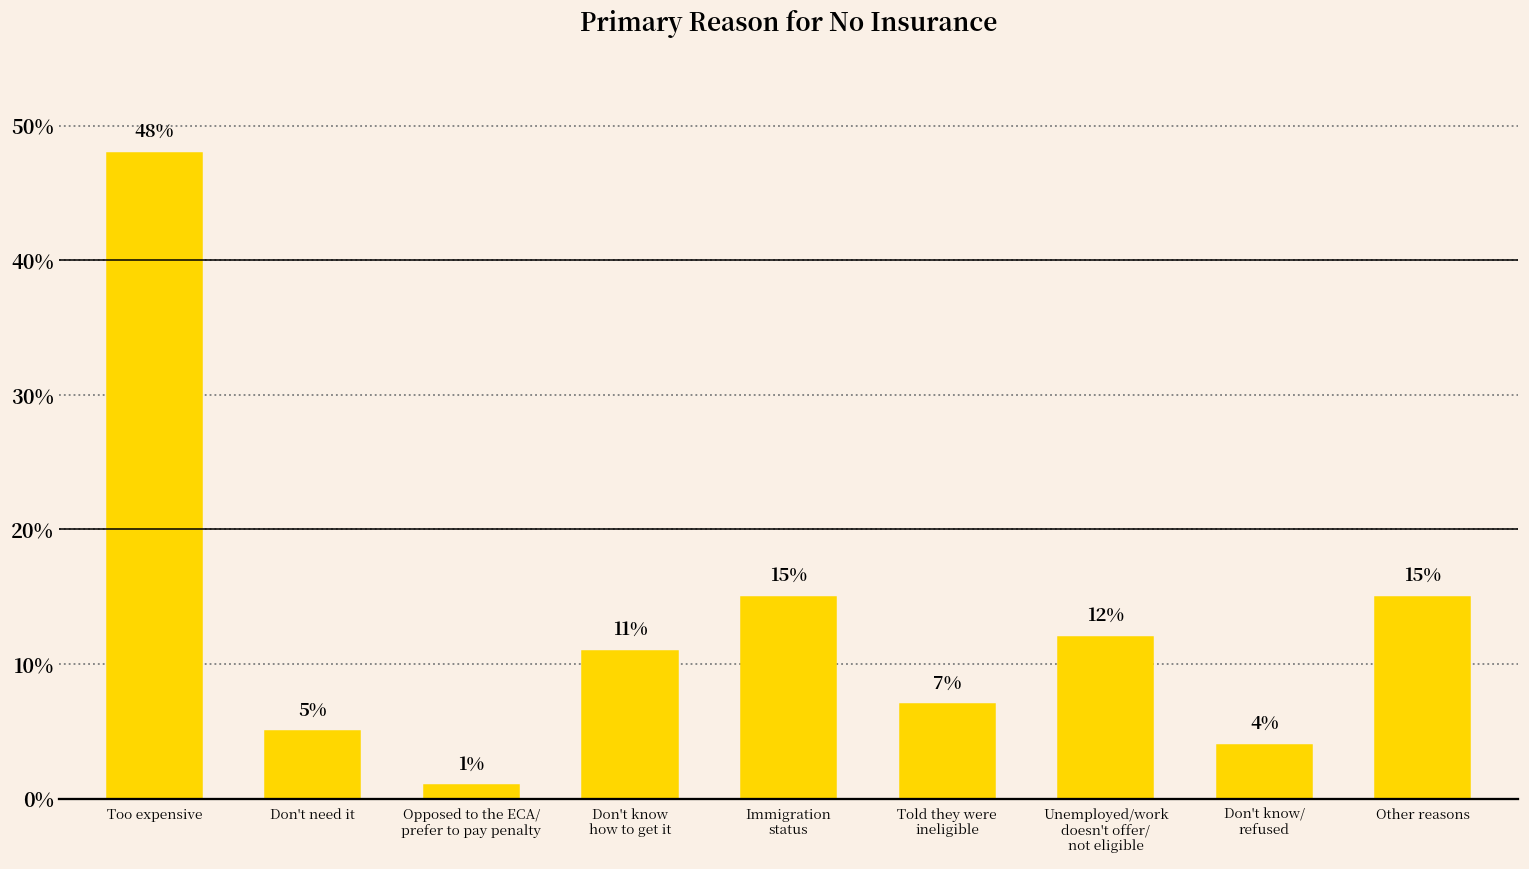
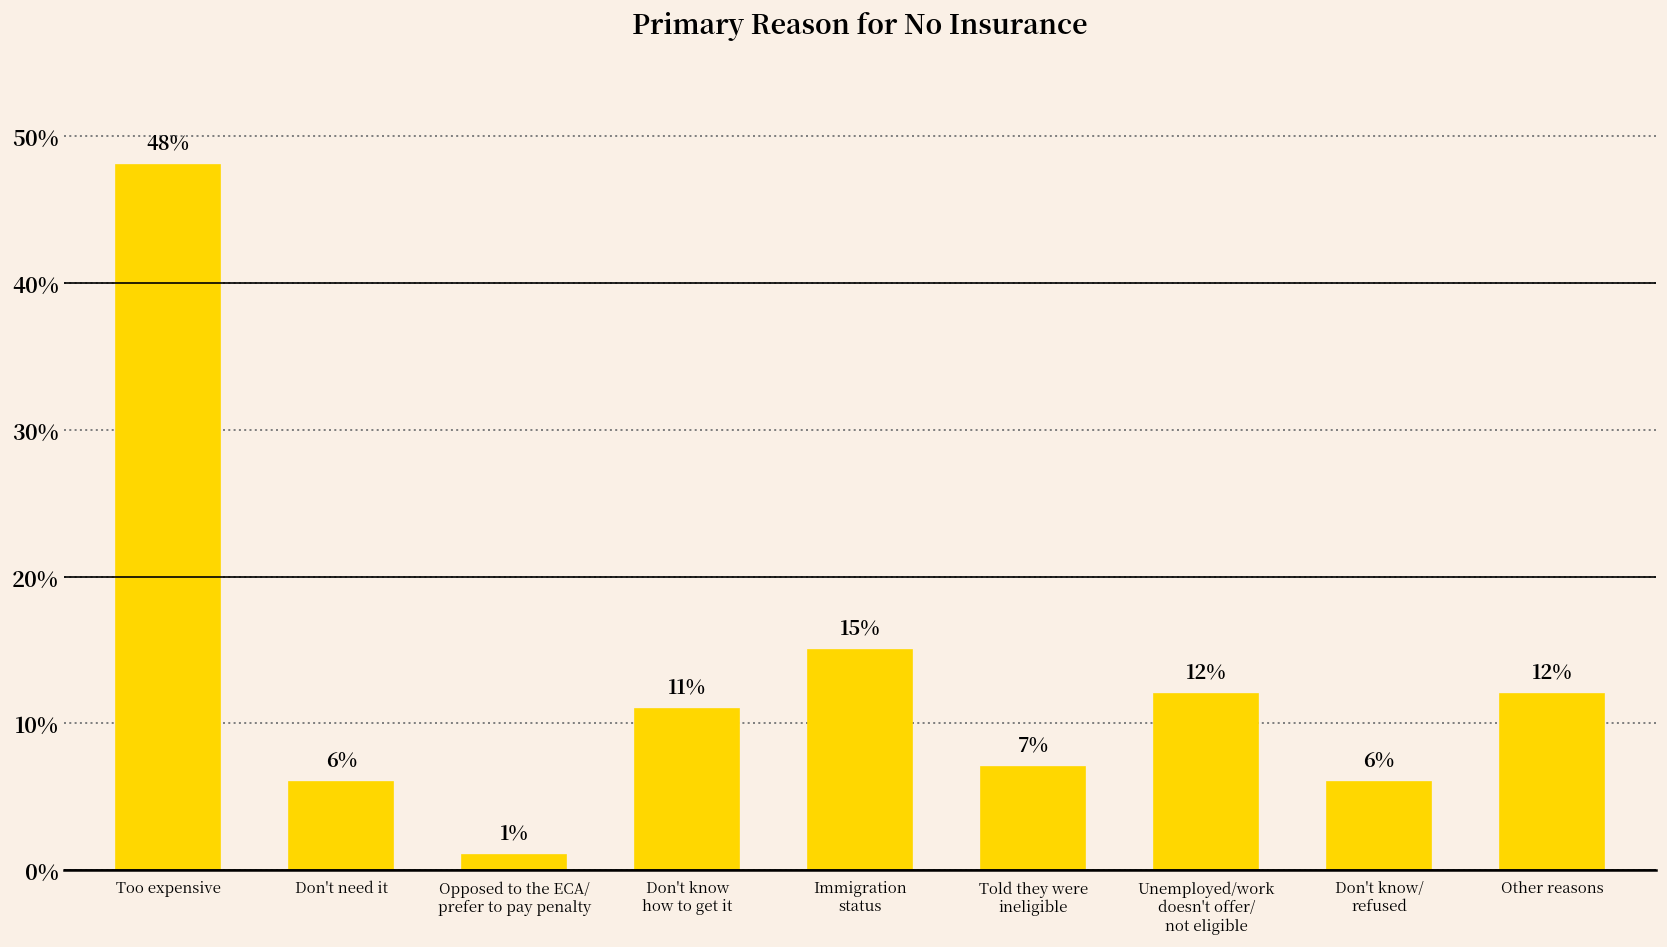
  {
    "Too expensive": "48%",
-   "Don't need it": "5%",
+   "Don't need it": "6%",
    "Opposed to the ECA/ prefer to pay penalty": "1%",
    "Don't know how to get it": "11%",
    "Immigration status": "15%",
    "Told they were ineligible": "7%",
    "Unemployed/work doesn't offer/ not eligible": "12%",
-   "Don't know/ refused": "4%",
-   "Other reasons": "15%"
+   "Don't know/ refused": "6%",
+   "Other reasons": "12%"
  }
